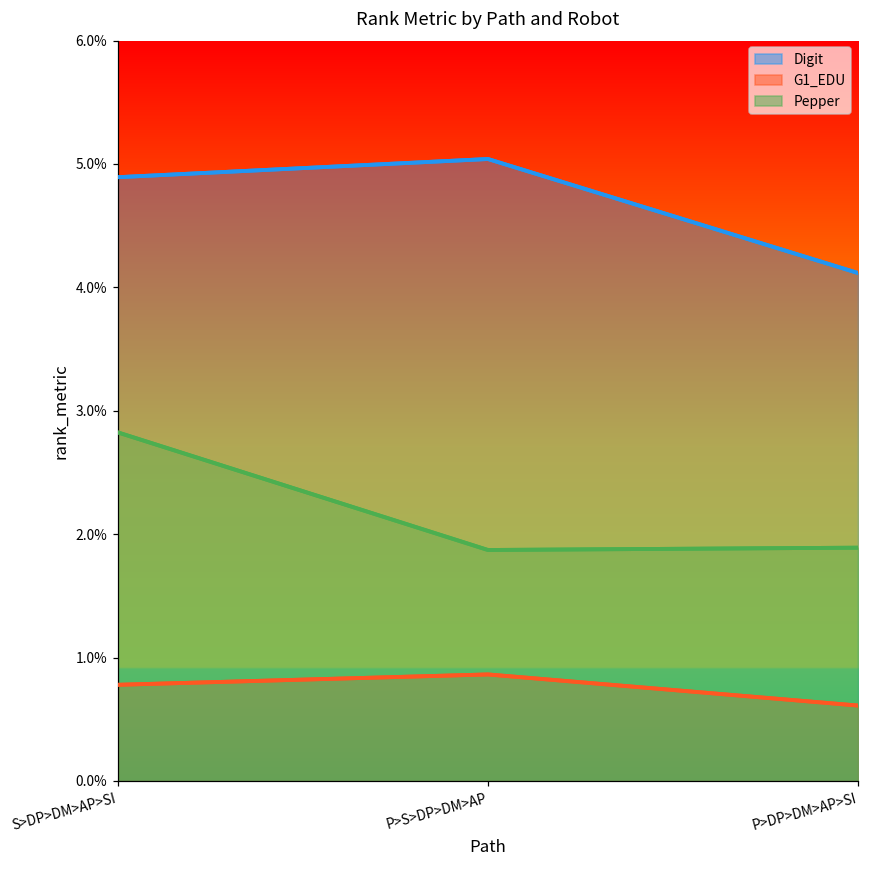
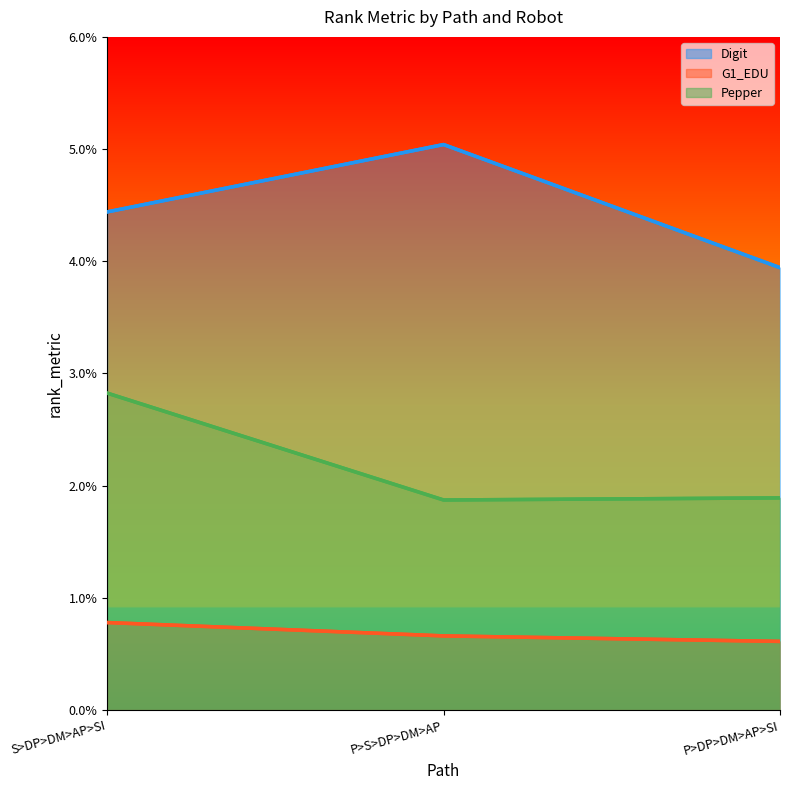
  {
    "Digit": {
-     "S>DP>DM>AP>SI": "4.89%",
+     "S>DP>DM>AP>SI": "4.44%",
      "P>S>DP>DM>AP": "5.04%",
-     "P>DP>DM>AP>SI": "4.12%"
+     "P>DP>DM>AP>SI": "3.94%"
    },
    "G1_EDU": {
      "S>DP>DM>AP>SI": "0.78%",
-     "P>S>DP>DM>AP": "0.86%",
+     "P>S>DP>DM>AP": "0.66%",
      "P>DP>DM>AP>SI": "0.61%"
    },
    "Pepper": {
      "S>DP>DM>AP>SI": "2.82%",
      "P>S>DP>DM>AP": "1.87%",
      "P>DP>DM>AP>SI": "1.89%"
    }
  }
